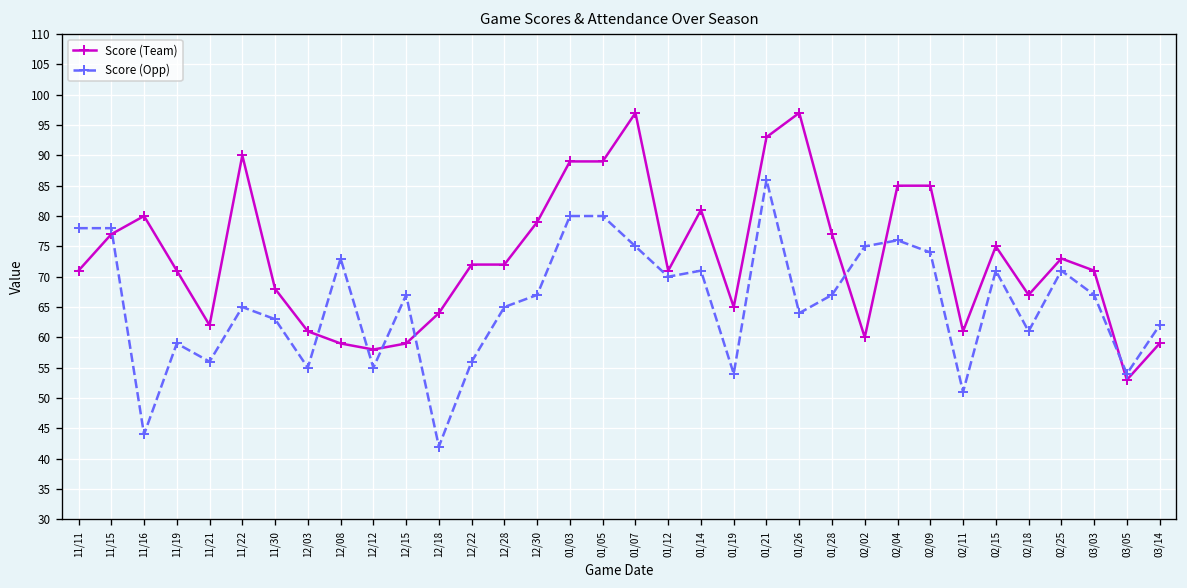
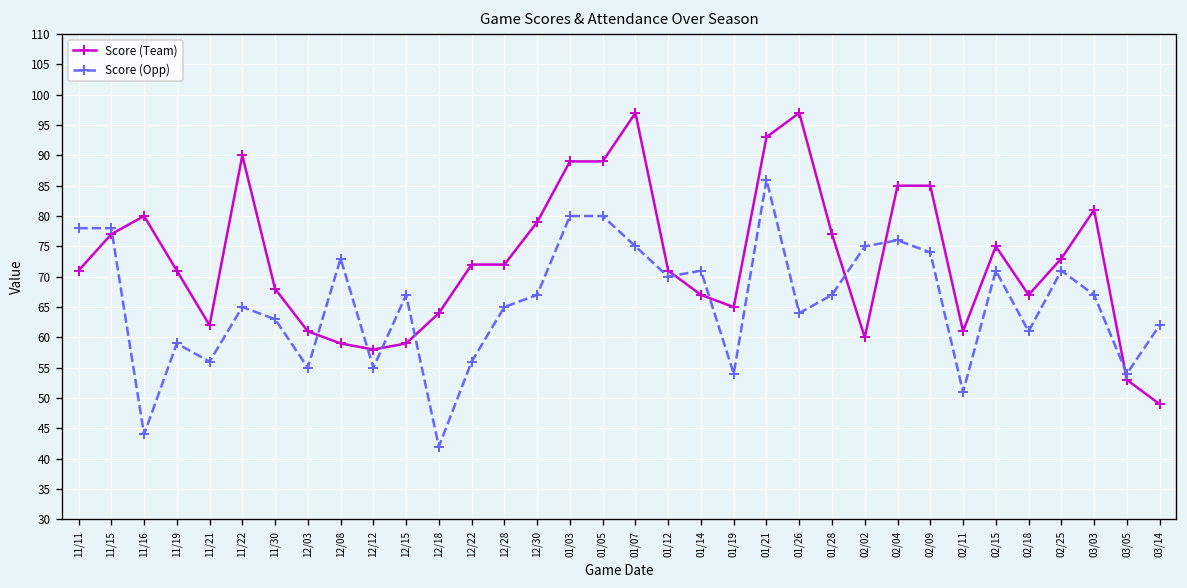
  {
    "Score (Team)": {
      "11/11": 71,
      "11/15": 77,
      "11/16": 80,
      "11/19": 71,
      "11/21": 62,
      "11/22": 90,
      "11/30": 68,
      "12/03": 61,
      "12/08": 59,
      "12/12": 58,
      "12/15": 59,
      "12/18": 64,
      "12/22": 72,
      "12/28": 72,
      "12/30": 79,
      "01/03": 89,
      "01/05": 89,
      "01/07": 97,
      "01/12": 71,
-     "01/14": 81,
+     "01/14": 67,
      "01/19": 65,
      "01/21": 93,
      "01/26": 97,
      "01/28": 77,
      "02/02": 60,
      "02/04": 85,
      "02/09": 85,
      "02/11": 61,
      "02/15": 75,
      "02/18": 67,
      "02/25": 73,
-     "03/03": 71,
+     "03/03": 81,
      "03/05": 53,
-     "03/14": 59
+     "03/14": 49
    },
    "Score (Opp)": {
      "11/11": 78,
      "11/15": 78,
      "11/16": 44,
      "11/19": 59,
      "11/21": 56,
      "11/22": 65,
      "11/30": 63,
      "12/03": 55,
      "12/08": 73,
      "12/12": 55,
      "12/15": 67,
      "12/18": 42,
      "12/22": 56,
      "12/28": 65,
      "12/30": 67,
      "01/03": 80,
      "01/05": 80,
      "01/07": 75,
      "01/12": 70,
      "01/14": 71,
      "01/19": 54,
      "01/21": 86,
      "01/26": 64,
      "01/28": 67,
      "02/02": 75,
      "02/04": 76,
      "02/09": 74,
      "02/11": 51,
      "02/15": 71,
      "02/18": 61,
      "02/25": 71,
      "03/03": 67,
      "03/05": 54,
      "03/14": 62
    }
  }
